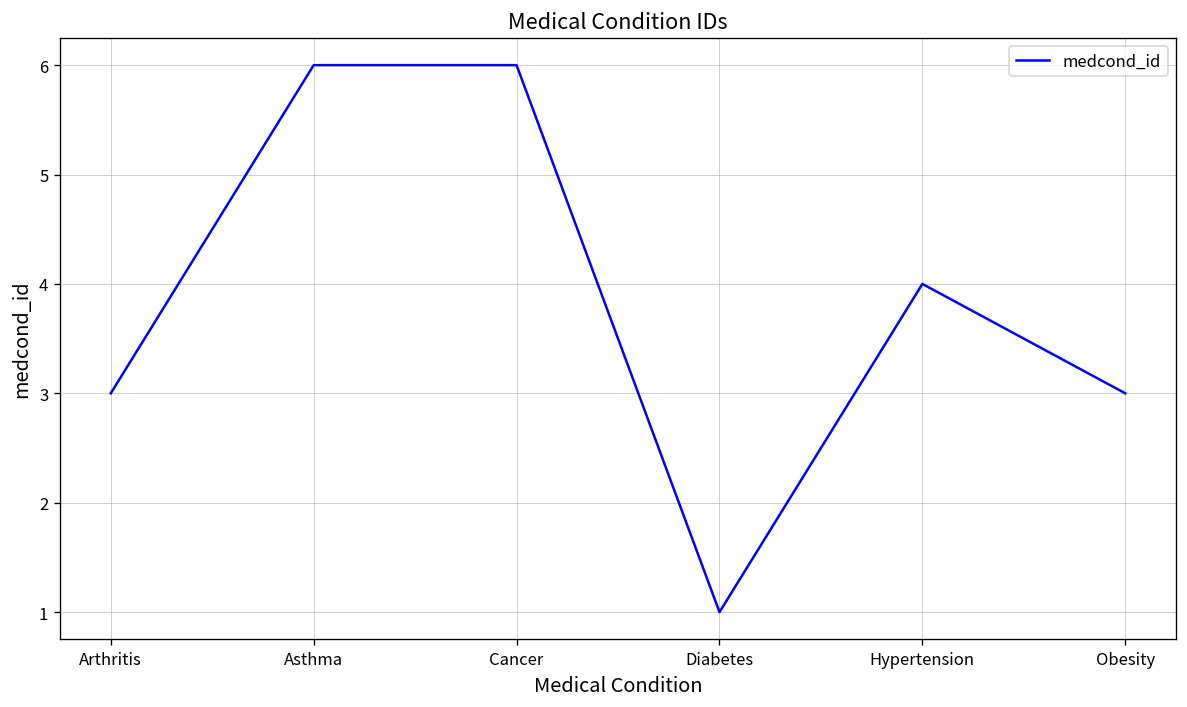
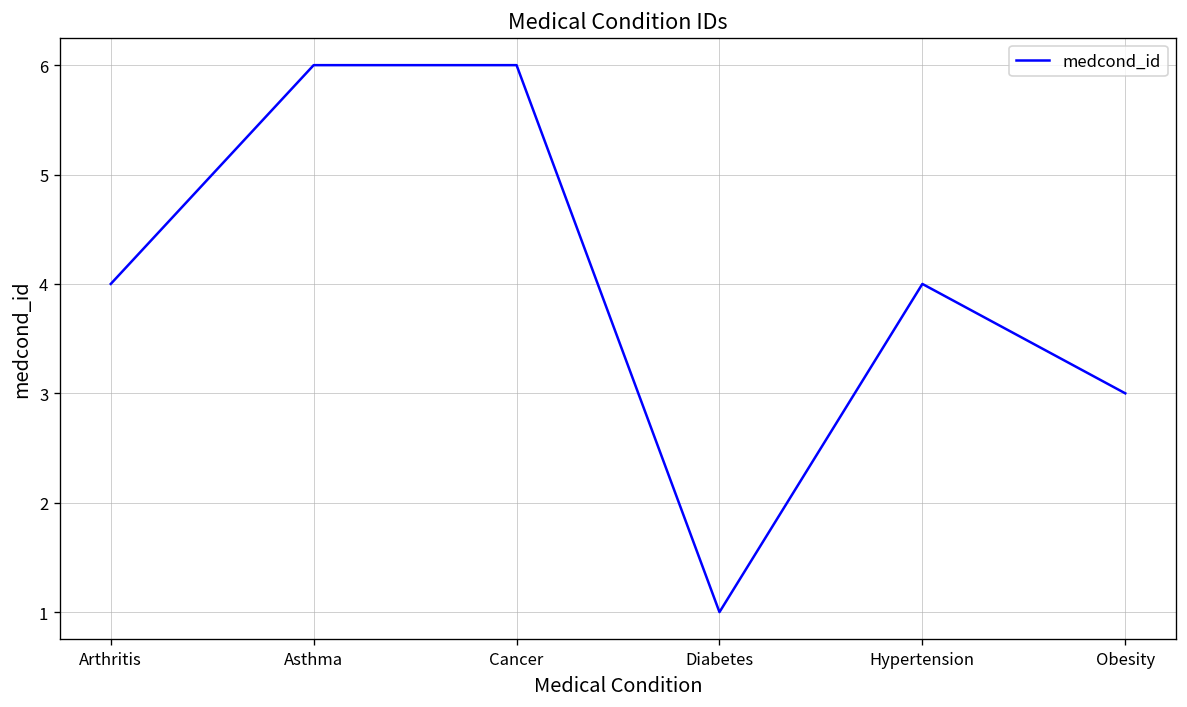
  {
-   "Arthritis": 3,
+   "Arthritis": 4,
    "Asthma": 6,
    "Cancer": 6,
    "Diabetes": 1,
    "Hypertension": 4,
    "Obesity": 3
  }
